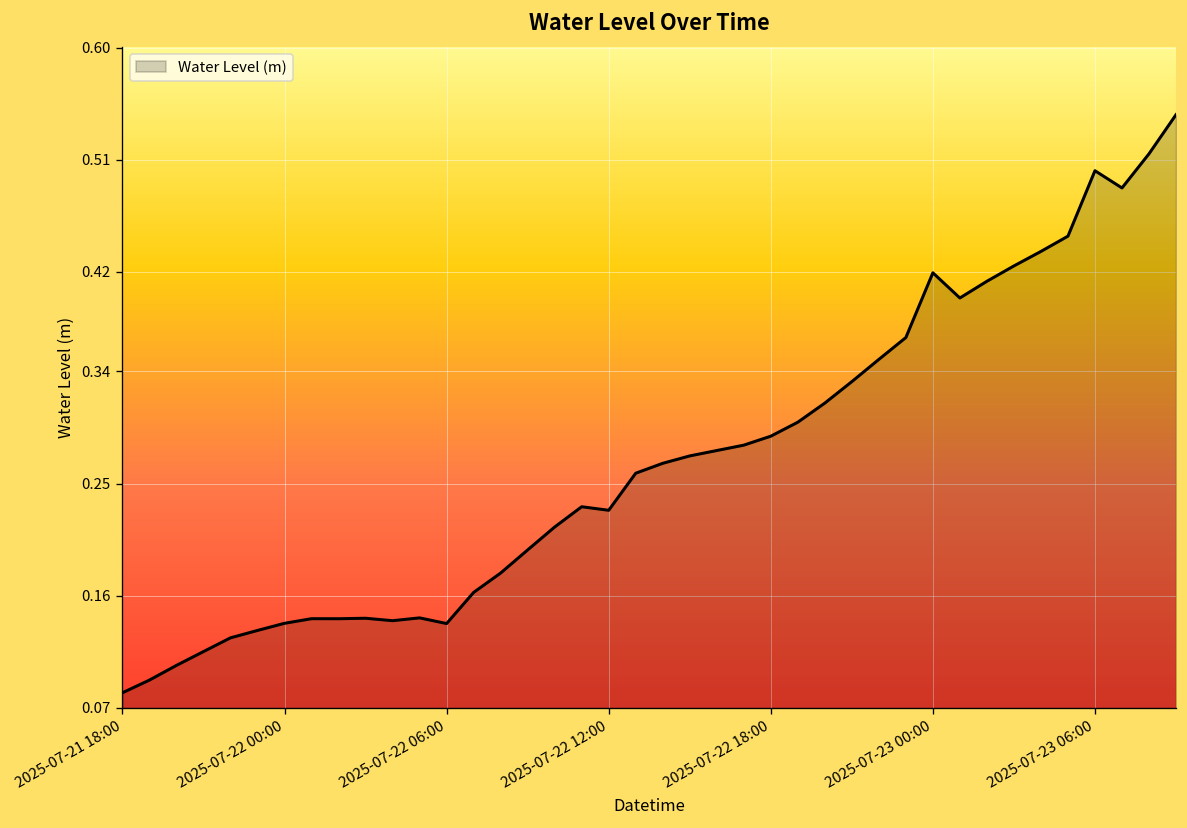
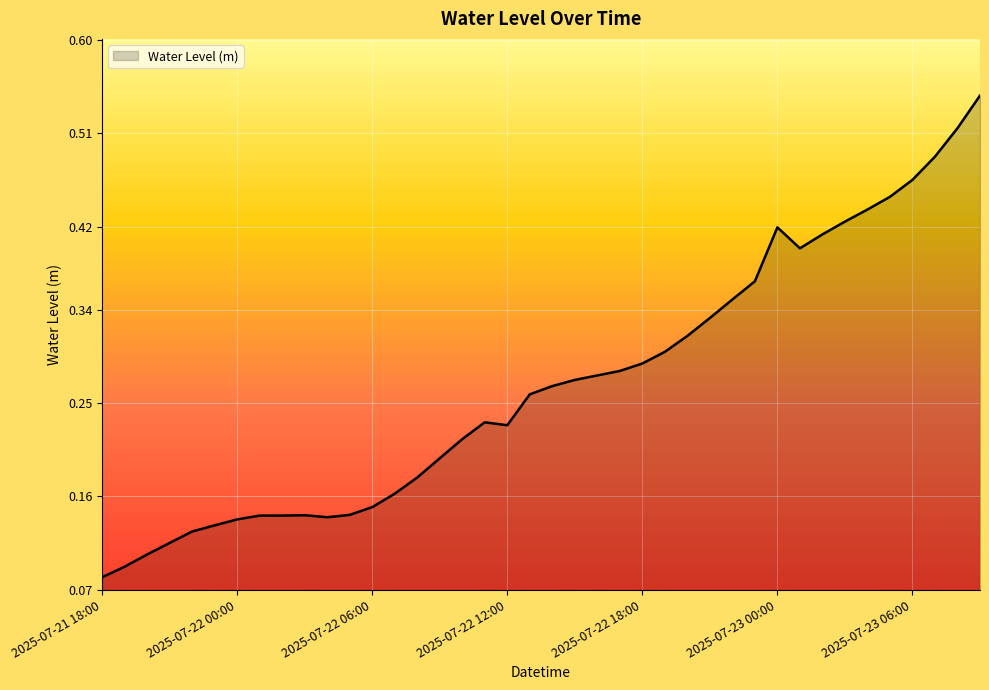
  {
    "2025-07-21 18:00": 0.082,
    "2025-07-22 00:00": 0.138,
-   "2025-07-22 06:00": 0.138,
+   "2025-07-22 06:00": 0.150,
    "2025-07-22 12:00": 0.229,
    "2025-07-22 18:00": 0.288,
    "2025-07-23 00:00": 0.419,
-   "2025-07-23 06:00": 0.501
+   "2025-07-23 06:00": 0.465
  }
